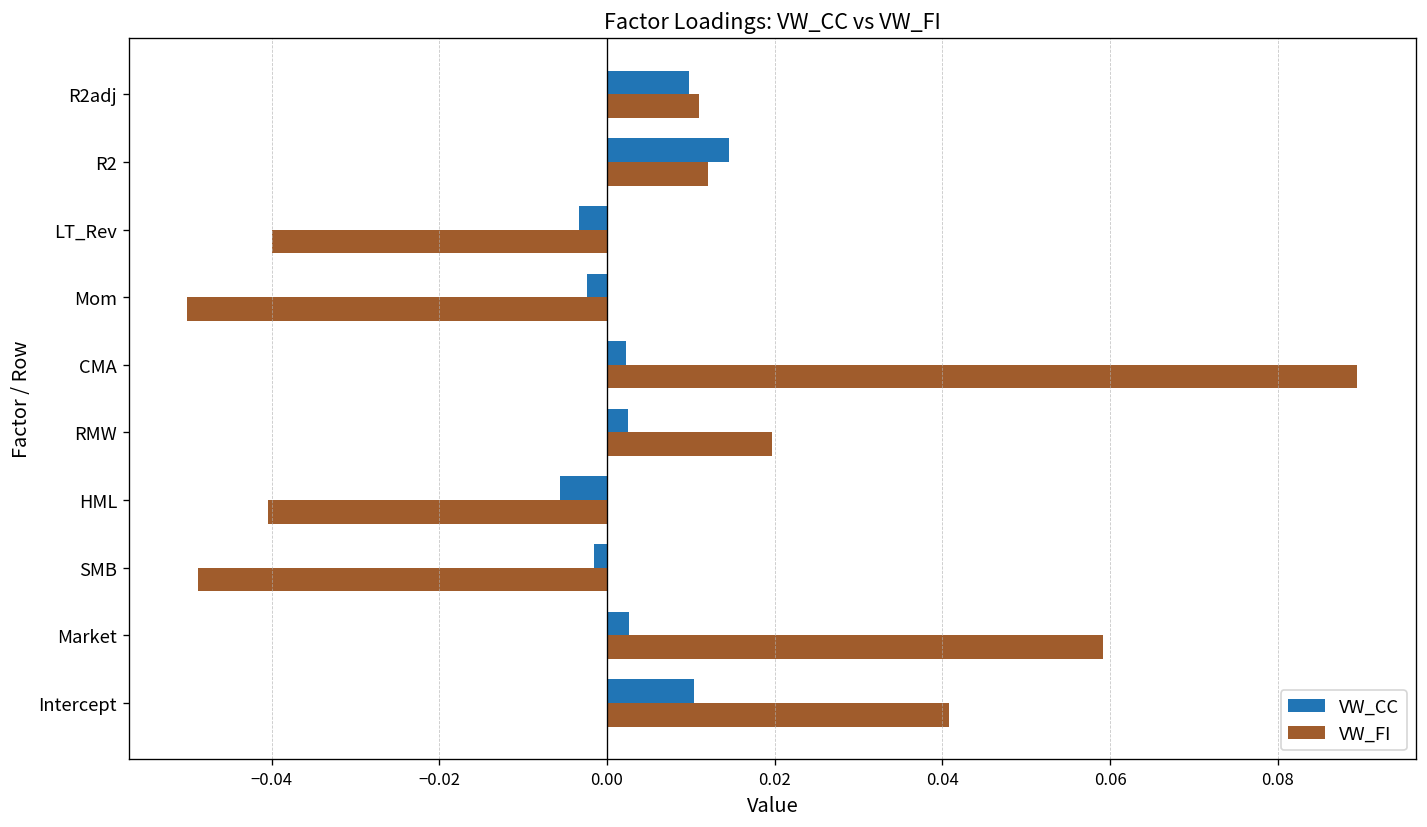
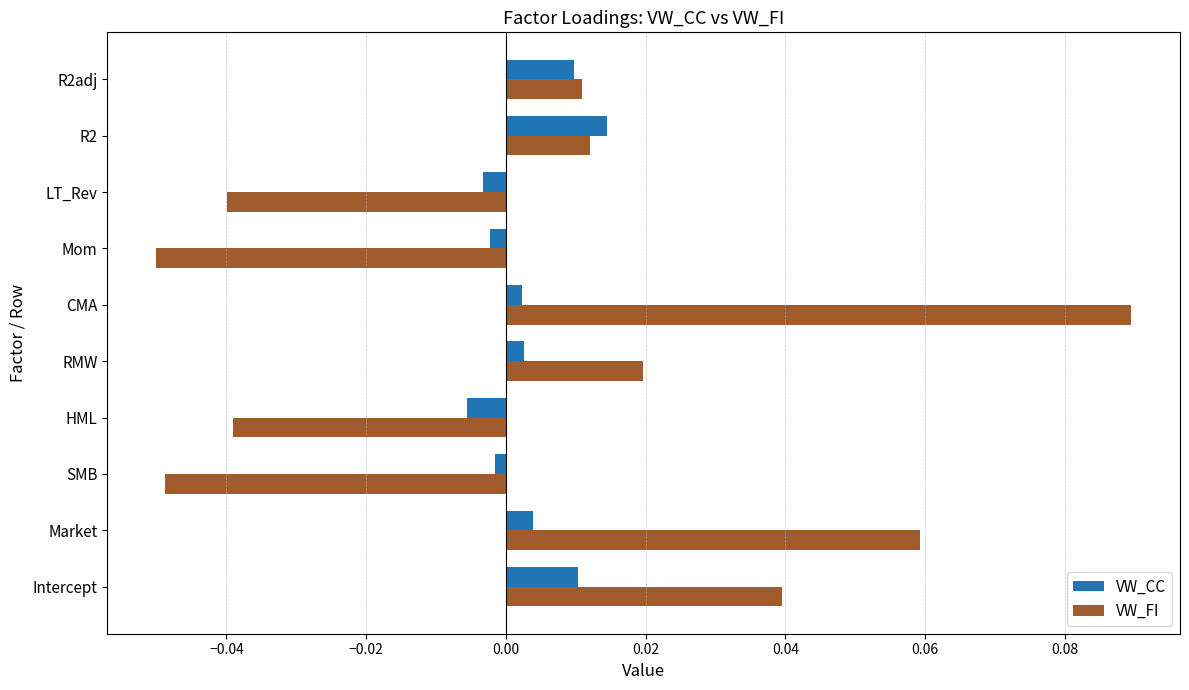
  {
    "VW_CC": {
      "R2adj": 0.010,
      "R2": 0.014,
      "LT_Rev": -0.003,
      "Mom": -0.002,
      "CMA": 0.002,
      "RMW": 0.003,
      "HML": -0.006,
      "SMB": -0.002,
-     "Market": 0.003,
+     "Market": 0.004,
      "Intercept": 0.010
    },
    "VW_FI": {
      "R2adj": 0.011,
      "R2": 0.012,
      "LT_Rev": -0.040,
      "Mom": -0.050,
      "CMA": 0.090,
      "RMW": 0.020,
-     "HML": -0.040,
+     "HML": -0.039,
      "SMB": -0.049,
      "Market": 0.059,
-     "Intercept": 0.041
+     "Intercept": 0.040
    }
  }
